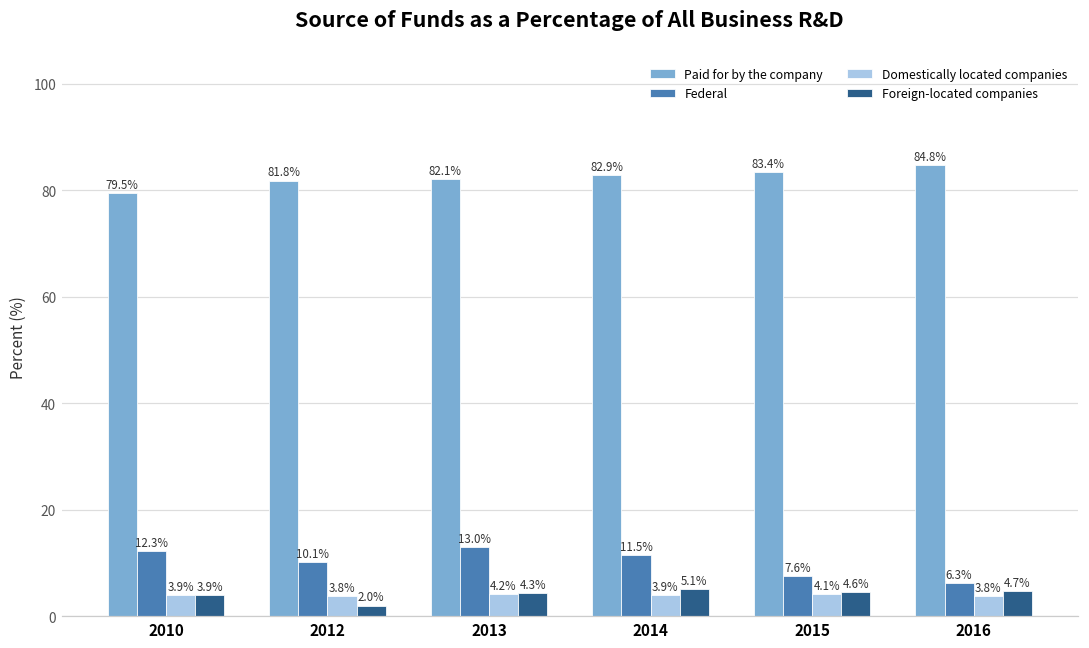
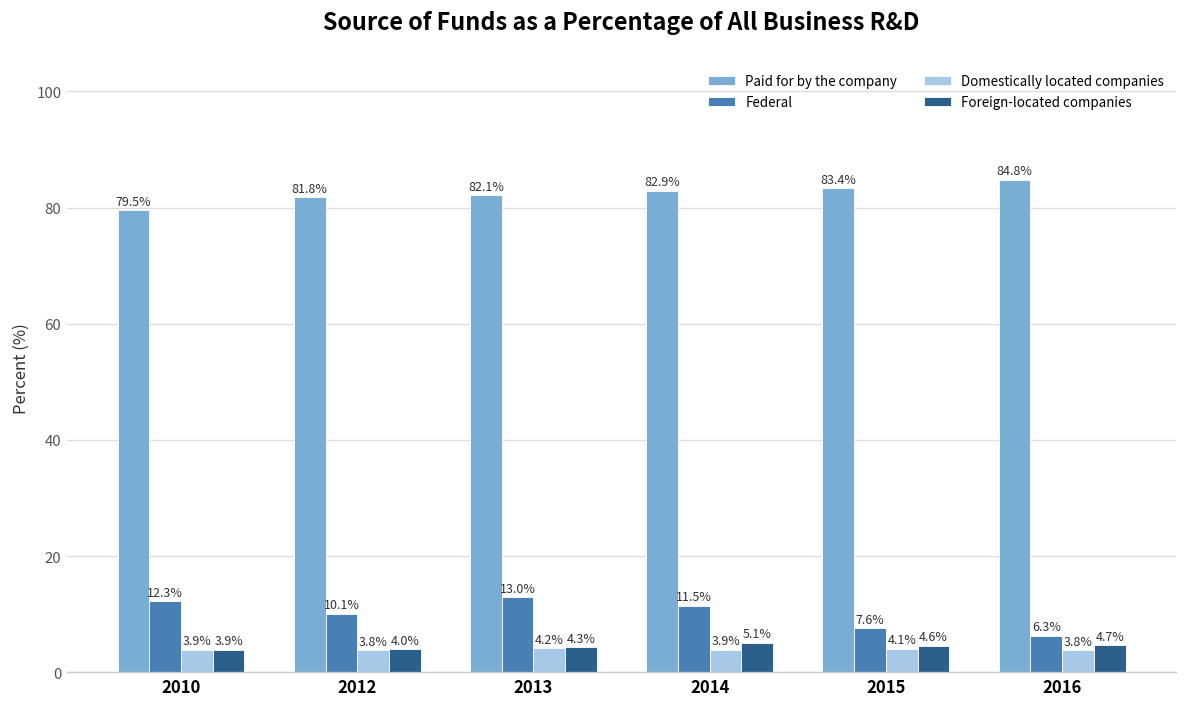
  {
    "Federal": {
      "2010": "12.3%",
      "2012": "10.1%",
      "2013": "13.0%",
      "2014": "11.5%",
      "2015": "7.6%",
      "2016": "6.3%"
    },
    "Foreign-located companies": {
      "2010": "3.9%",
-     "2012": "2.0%",
+     "2012": "4.0%",
      "2013": "4.3%",
      "2014": "5.1%",
      "2015": "4.6%",
      "2016": "4.7%"
    }
  }
